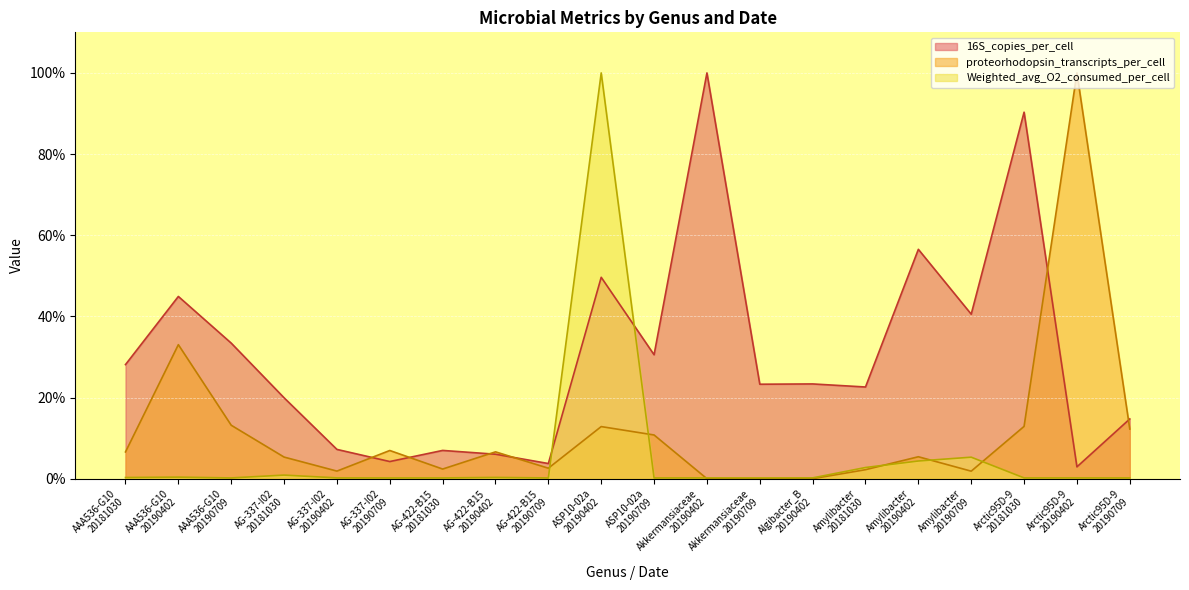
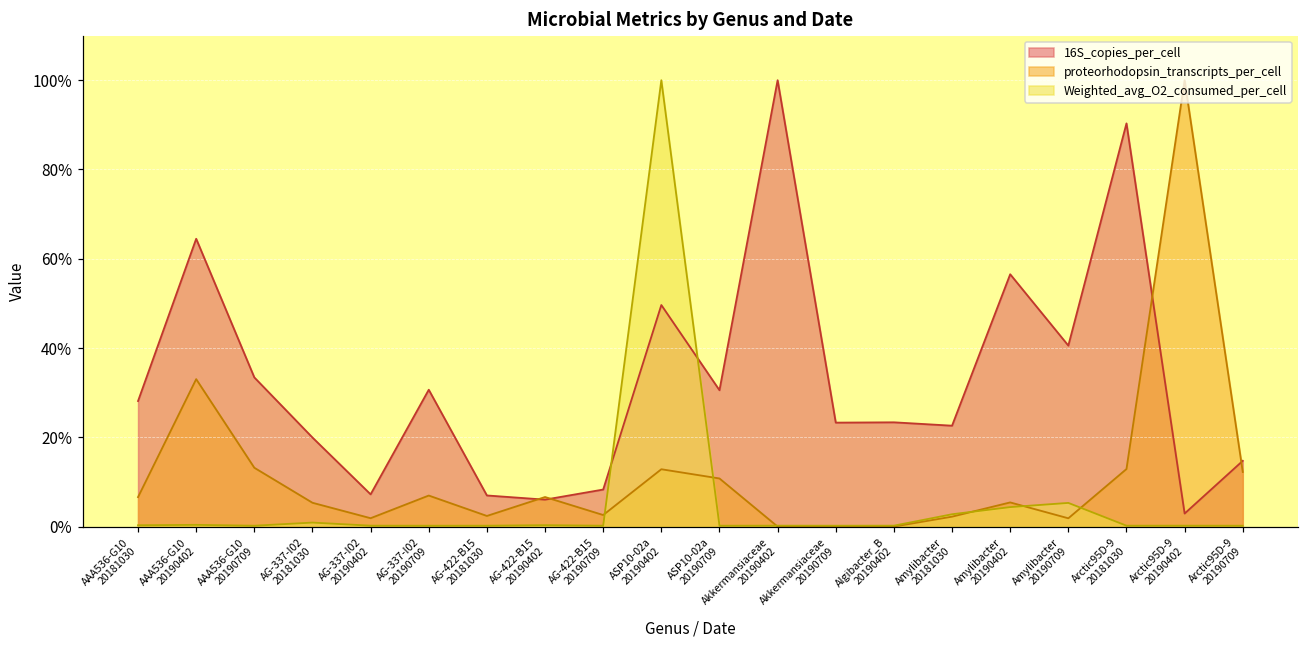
  {
    "16S_copies_per_cell": {
      "AAA536-G10 20181030": "28%",
-     "AAA536-G10 20190402": "45%",
+     "AAA536-G10 20190402": "64%",
      "AAA536-G10 20190709": "33%",
      "AG-337-I02 20181030": "20%",
      "AG-337-I02 20190402": "7%",
-     "AG-337-I02 20190709": "4%",
+     "AG-337-I02 20190709": "31%",
      "AG-422-B15 20181030": "7%",
-     "AG-422-B15 20190709": "4%",
+     "AG-422-B15 20190709": "8%",
      "ASP10-02a 20190402": "50%",
      "ASP10-02a 20190709": "31%",
      "Akkermansiaceae 20190402": "100%",
      "Akkermansiaceae 20190709": "23%",
      "Algibacter_B 20190402": "23%",
      "Amylibacter 20181030": "23%",
      "Amylibacter 20190402": "57%",
      "Amylibacter 20190709": "41%",
      "Arctic95D-9 20181030": "90%",
      "Arctic95D-9 20190402": "3%",
      "Arctic95D-9 20190709": "15%"
    }
  }
